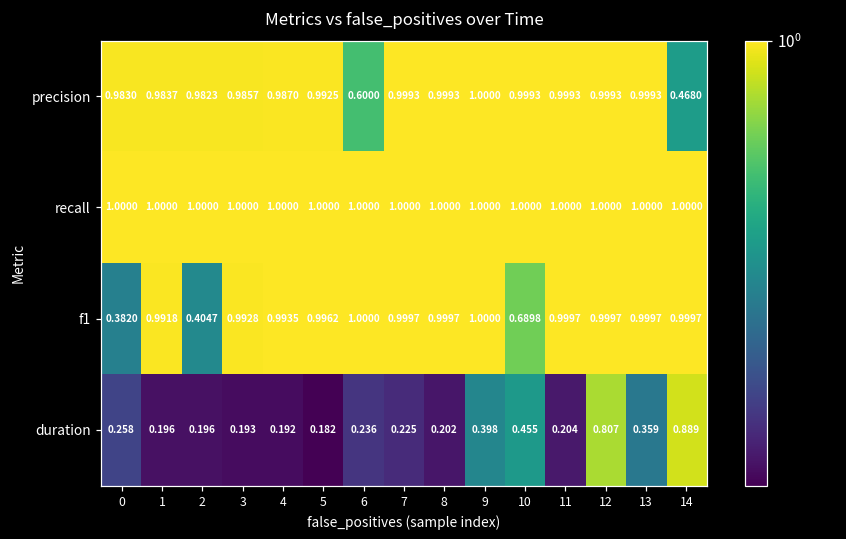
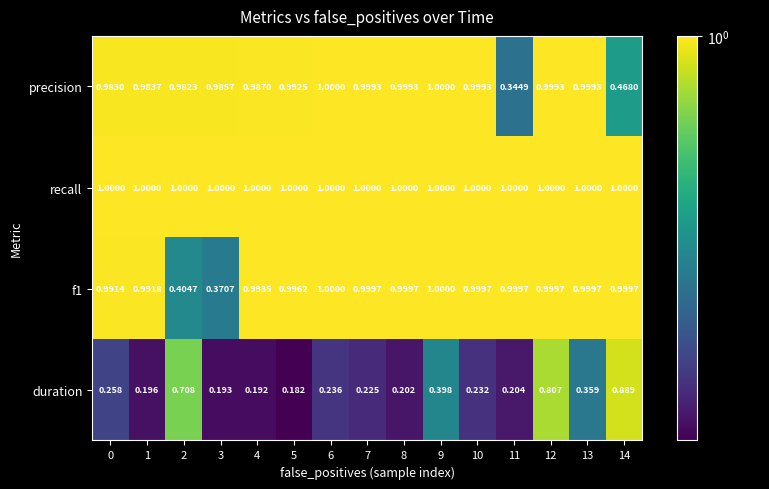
  {
    "precision": {
      "0": 0.9830,
      "1": 0.9837,
      "2": 0.9823,
      "3": 0.9857,
      "4": 0.9870,
      "5": 0.9925,
-     "6": 0.6000,
+     "6": 1.0000,
      "7": 0.9993,
      "8": 0.9993,
      "9": 1.0000,
      "10": 0.9993,
-     "11": 0.9993,
+     "11": 0.3449,
      "12": 0.9993,
      "13": 0.9993,
      "14": 0.4680
    },
    "recall": {
      "0": 1.0000,
      "1": 1.0000,
      "2": 1.0000,
      "3": 1.0000,
      "4": 1.0000,
      "5": 1.0000,
      "6": 1.0000,
      "7": 1.0000,
      "8": 1.0000,
      "9": 1.0000,
      "10": 1.0000,
      "11": 1.0000,
      "12": 1.0000,
      "13": 1.0000,
      "14": 1.0000
    },
    "f1": {
-     "0": 0.3820,
+     "0": 0.9914,
      "1": 0.9918,
      "2": 0.4047,
-     "3": 0.9928,
+     "3": 0.3707,
      "4": 0.9935,
      "5": 0.9962,
      "6": 1.0000,
      "7": 0.9997,
      "8": 0.9997,
      "9": 1.0000,
-     "10": 0.6898,
+     "10": 0.9997,
      "11": 0.9997,
      "12": 0.9997,
      "13": 0.9997,
      "14": 0.9997
    },
    "duration": {
      "0": 0.258,
      "1": 0.196,
-     "2": 0.196,
+     "2": 0.708,
      "3": 0.193,
      "4": 0.192,
      "5": 0.182,
      "6": 0.236,
      "7": 0.225,
      "8": 0.202,
      "9": 0.398,
-     "10": 0.455,
+     "10": 0.232,
      "11": 0.204,
      "12": 0.807,
      "13": 0.359,
      "14": 0.889
    }
  }
